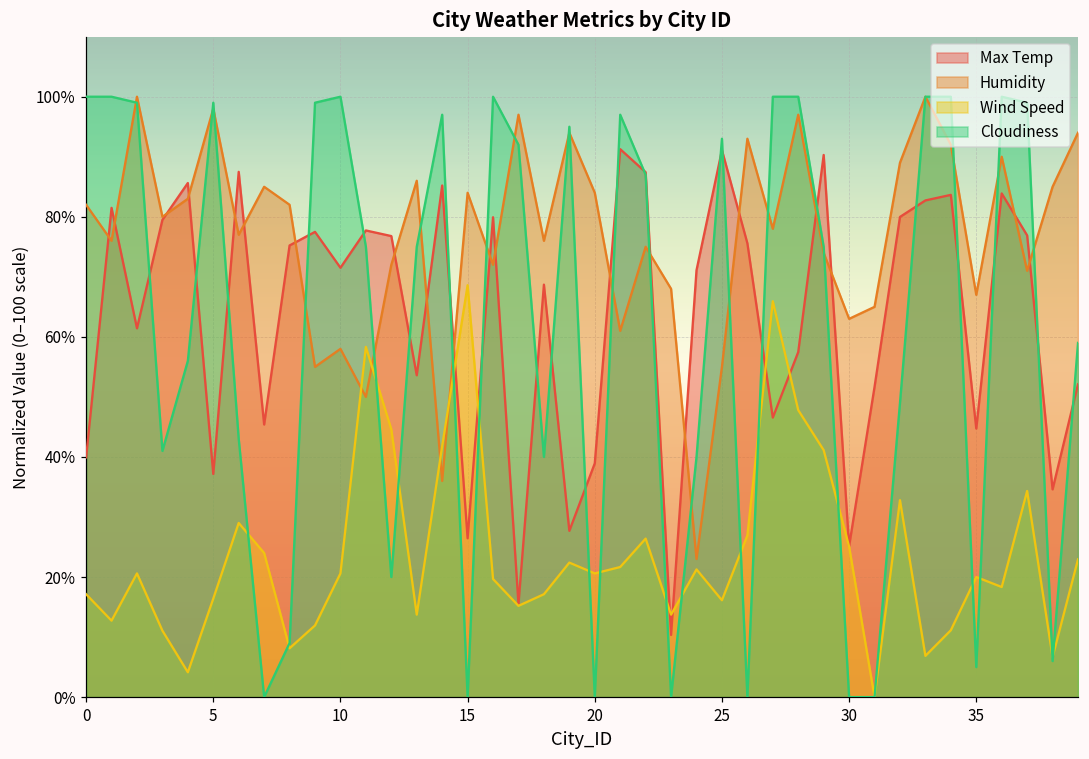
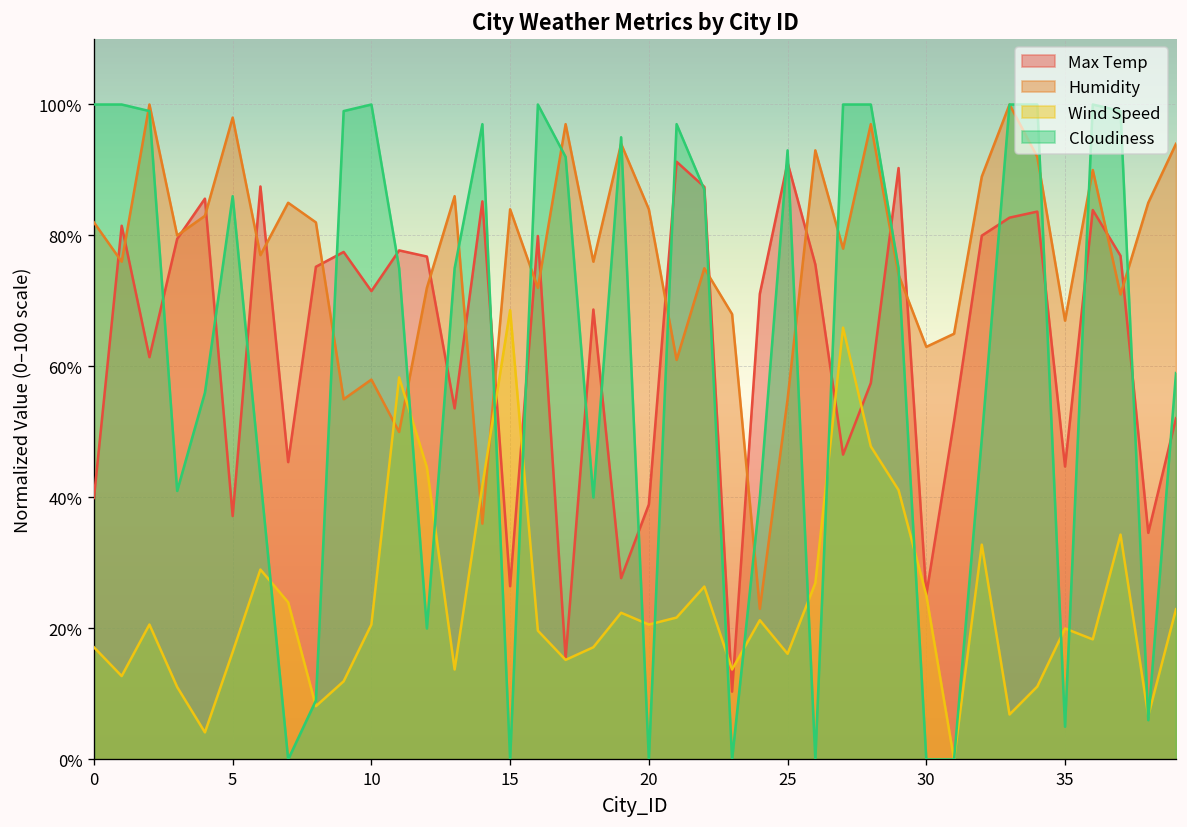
  {
    "Cloudiness": {
      "0": "100%",
-     "5": "99%",
+     "5": "86%",
      "10": "100%",
      "15": "0%",
      "20": "0%",
      "25": "93%",
      "30": "0%",
      "35": "5%"
    }
  }
